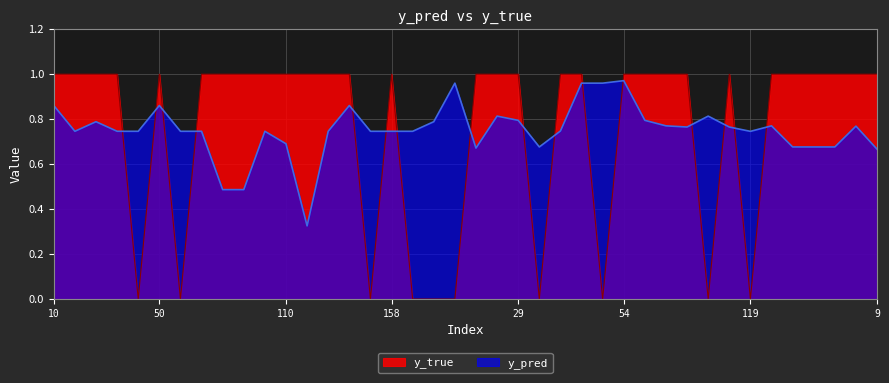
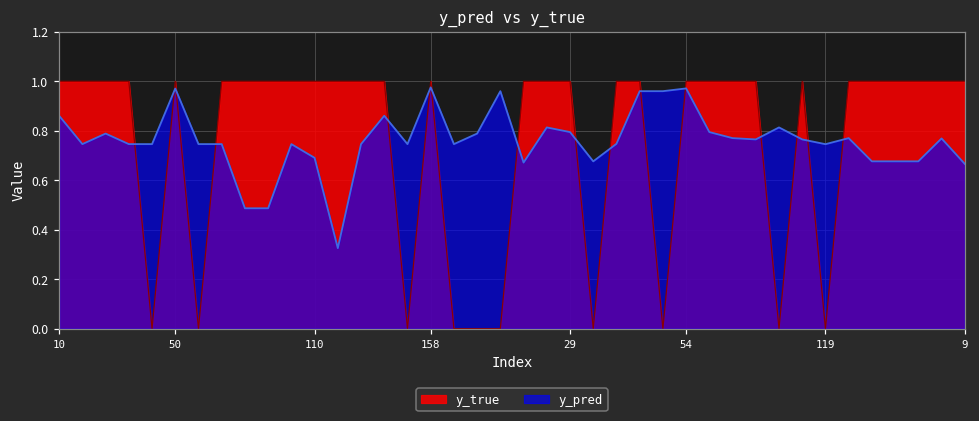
  {
    "y_true": {
      "50": 1.00,
      "110": 1.00,
      "158": 1.00,
      "54": 1.00,
      "119": 0.00
    },
    "y_pred": {
-     "50": 0.86,
+     "50": 0.97,
      "110": 0.69,
-     "158": 0.75,
+     "158": 0.98,
      "54": 0.97,
      "119": 0.75
    }
  }
